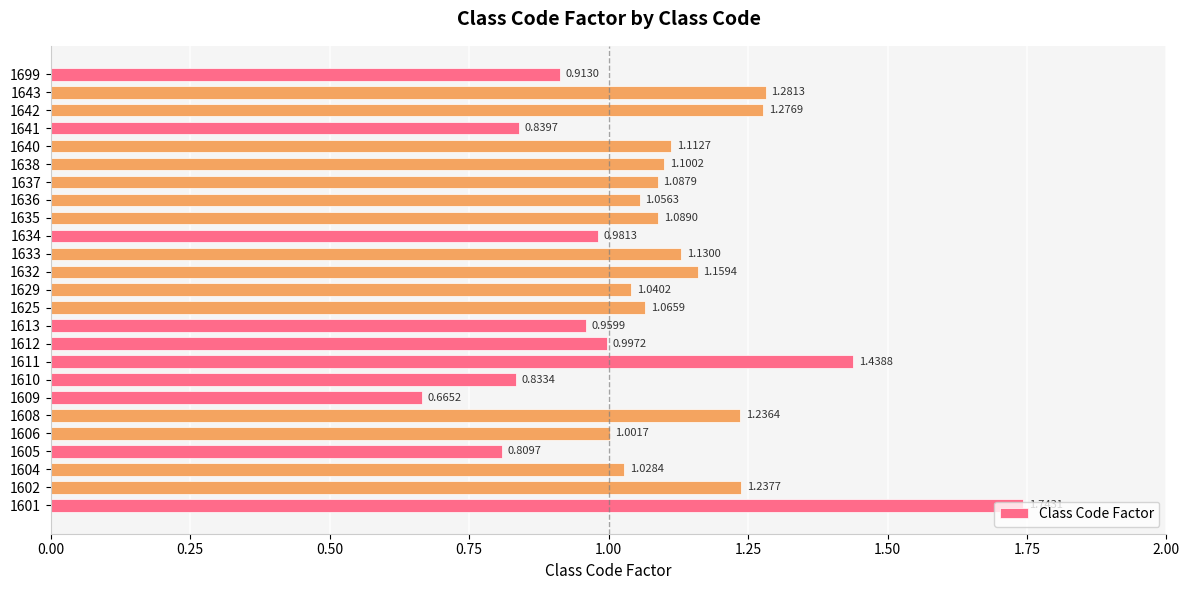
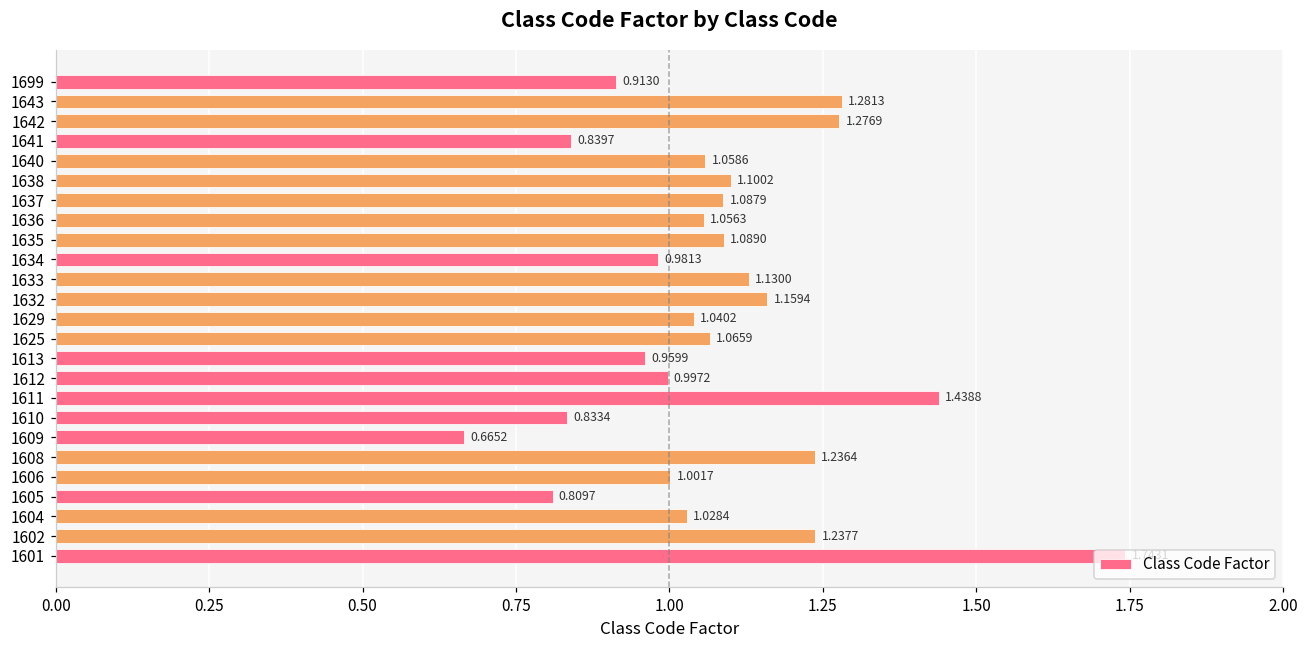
  {
    "1699": 0.9130,
    "1643": 1.2813,
    "1642": 1.2769,
    "1641": 0.8397,
-   "1640": 1.1127,
+   "1640": 1.0586,
    "1638": 1.1002,
    "1637": 1.0879,
    "1636": 1.0563,
    "1635": 1.0890,
    "1634": 0.9813,
    "1633": 1.1300,
    "1632": 1.1594,
    "1629": 1.0402,
    "1625": 1.0659,
    "1613": 0.9599,
    "1612": 0.9972,
    "1611": 1.4388,
    "1610": 0.8334,
    "1609": 0.6652,
    "1608": 1.2364,
    "1606": 1.0017,
    "1605": 0.8097,
    "1604": 1.0284,
    "1602": 1.2377
  }
